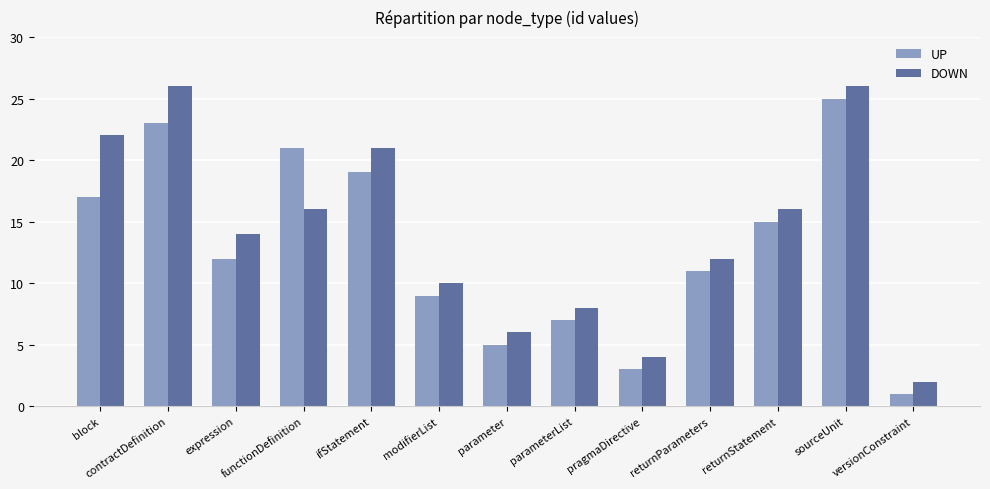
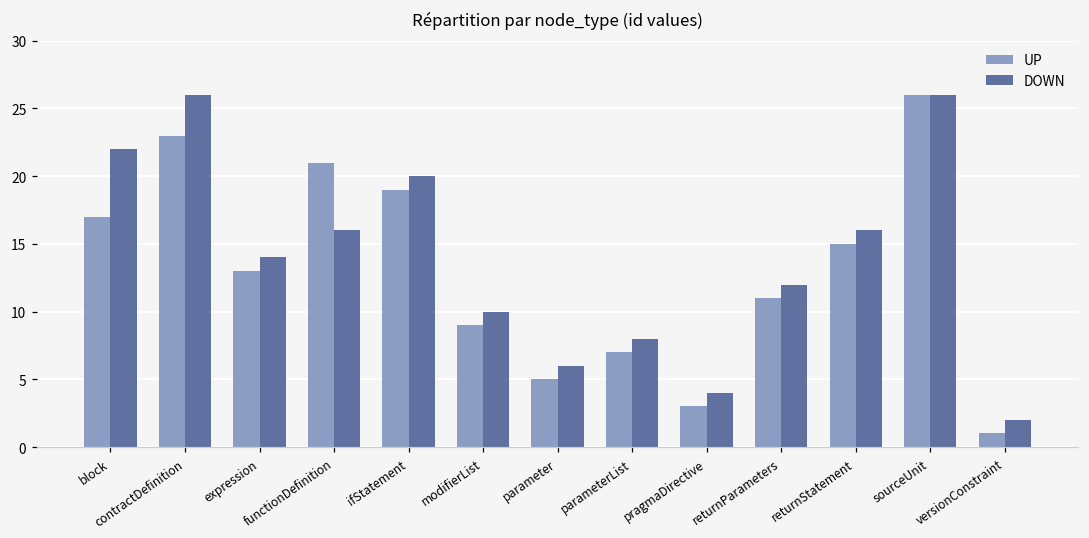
  {
    "UP": {
      "block": 17,
      "contractDefinition": 23,
-     "expression": 12,
+     "expression": 13,
      "functionDefinition": 21,
      "ifStatement": 19,
      "modifierList": 9,
      "parameter": 5,
      "parameterList": 7,
      "pragmaDirective": 3,
      "returnParameters": 11,
      "returnStatement": 15,
-     "sourceUnit": 25,
+     "sourceUnit": 26,
      "versionConstraint": 1
    },
    "DOWN": {
      "block": 22,
      "contractDefinition": 26,
      "expression": 14,
      "functionDefinition": 16,
-     "ifStatement": 21,
+     "ifStatement": 20,
      "modifierList": 10,
      "parameter": 6,
      "parameterList": 8,
      "pragmaDirective": 4,
      "returnParameters": 12,
      "returnStatement": 16,
      "sourceUnit": 26,
      "versionConstraint": 2
    }
  }
